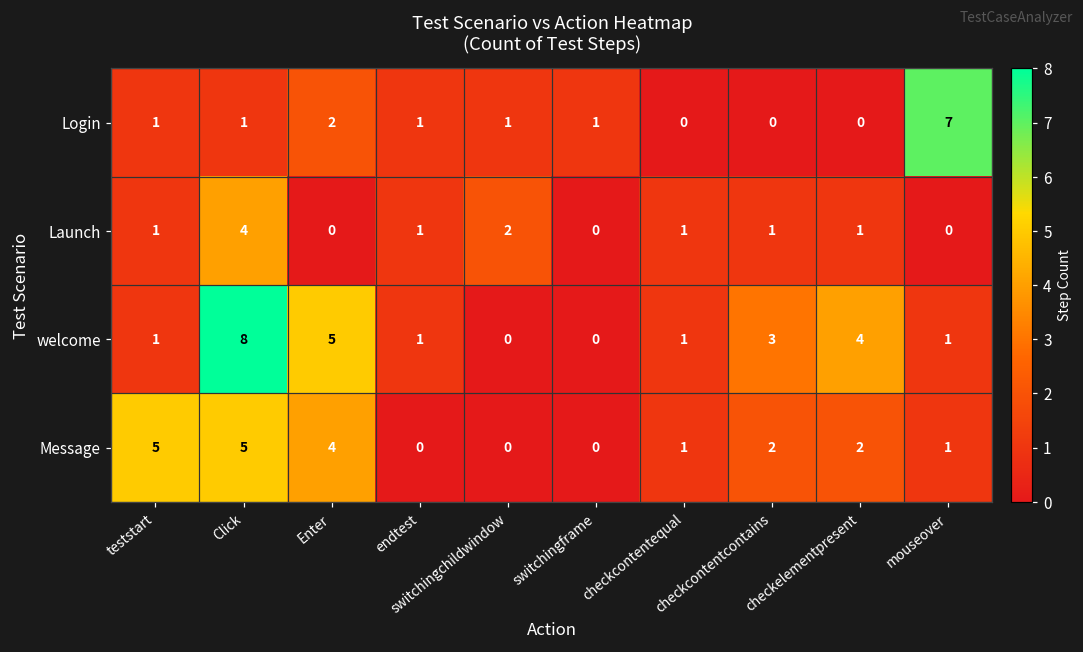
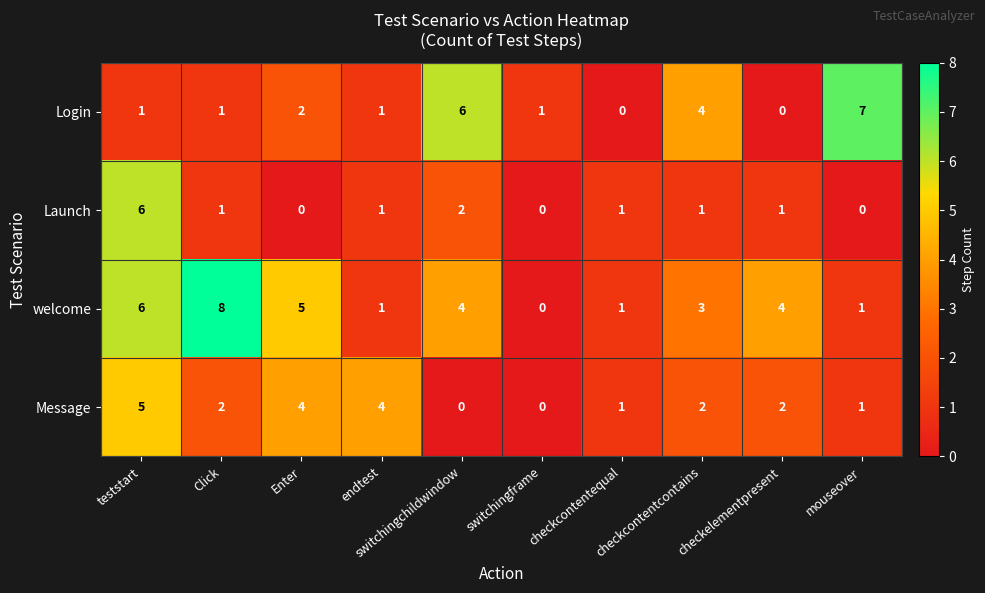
  {
    "Login": {
      "teststart": 1,
      "Click": 1,
      "Enter": 2,
      "endtest": 1,
-     "switchingchildwindow": 1,
+     "switchingchildwindow": 6,
      "switchingframe": 1,
      "checkcontentequal": 0,
-     "checkcontentcontains": 0,
+     "checkcontentcontains": 4,
      "checkelementpresent": 0,
      "mouseover": 7
    },
    "Launch": {
-     "teststart": 1,
-     "Click": 4,
+     "teststart": 6,
+     "Click": 1,
      "Enter": 0,
      "endtest": 1,
      "switchingchildwindow": 2,
      "switchingframe": 0,
      "checkcontentequal": 1,
      "checkcontentcontains": 1,
      "checkelementpresent": 1,
      "mouseover": 0
    },
    "welcome": {
-     "teststart": 1,
+     "teststart": 6,
      "Click": 8,
      "Enter": 5,
      "endtest": 1,
-     "switchingchildwindow": 0,
+     "switchingchildwindow": 4,
      "switchingframe": 0,
      "checkcontentequal": 1,
      "checkcontentcontains": 3,
      "checkelementpresent": 4,
      "mouseover": 1
    },
    "Message": {
      "teststart": 5,
-     "Click": 5,
+     "Click": 2,
      "Enter": 4,
-     "endtest": 0,
+     "endtest": 4,
      "switchingchildwindow": 0,
      "switchingframe": 0,
      "checkcontentequal": 1,
      "checkcontentcontains": 2,
      "checkelementpresent": 2,
      "mouseover": 1
    }
  }
